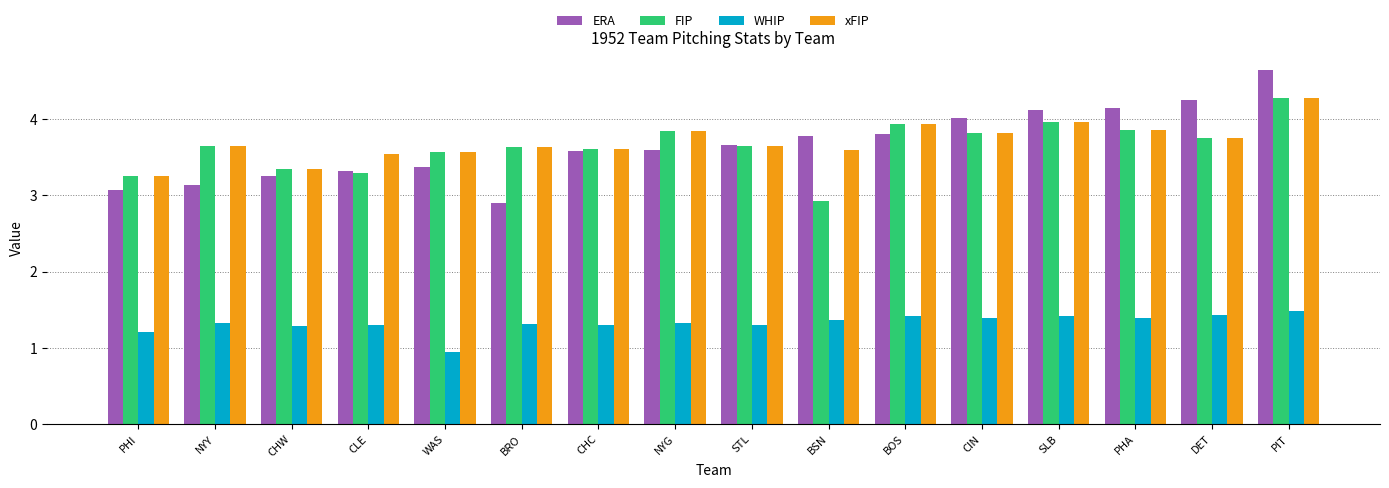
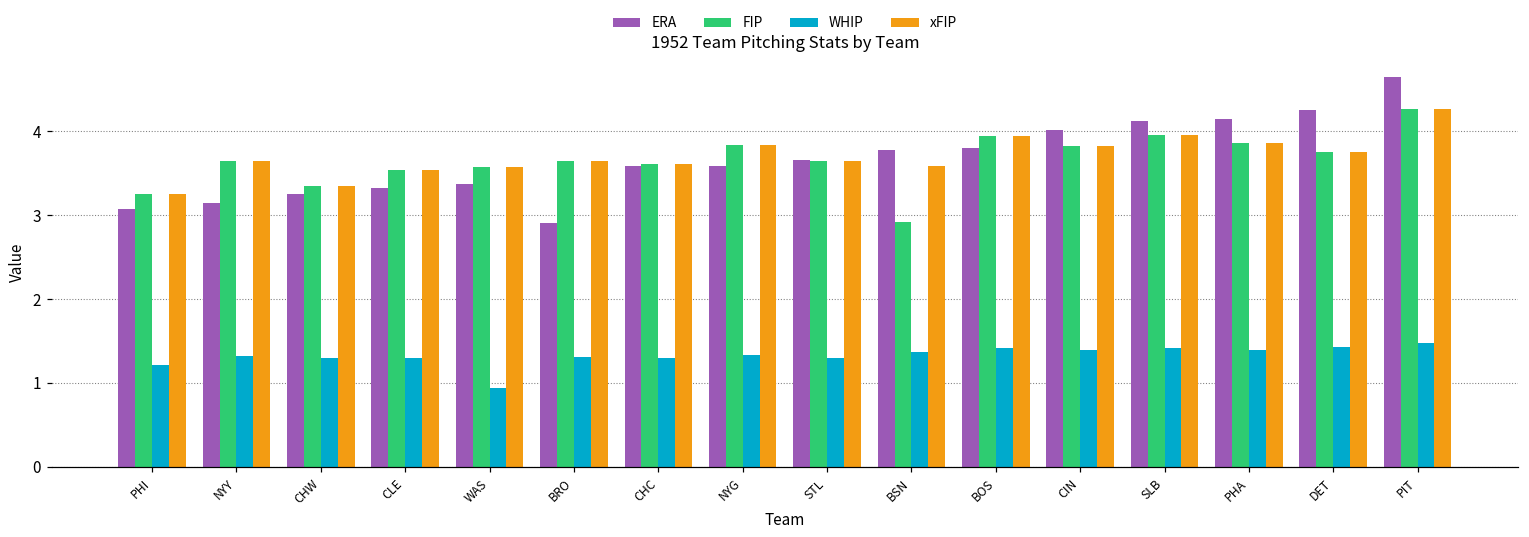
  {
    "ERA": {
      "PHI": 3.1,
      "NYY": 3.1,
      "CHW": 3.3,
      "CLE": 3.3,
      "WAS": 3.4,
      "BRO": 2.9,
      "CHC": 3.6,
      "NYG": 3.6,
      "STL": 3.7,
      "BSN": 3.8,
      "BOS": 3.8,
      "CIN": 4.0,
      "SLB": 4.1,
      "PHA": 4.2,
      "DET": 4.3,
      "PIT": 4.7
    },
    "FIP": {
      "PHI": 3.3,
      "NYY": 3.7,
      "CHW": 3.4,
-     "CLE": 3.3,
+     "CLE": 3.5,
      "WAS": 3.6,
      "BRO": 3.6,
      "CHC": 3.6,
      "NYG": 3.8,
      "STL": 3.7,
      "BSN": 2.9,
      "BOS": 3.9,
      "CIN": 3.8,
      "SLB": 4.0,
      "PHA": 3.9,
      "DET": 3.8,
      "PIT": 4.3
    },
    "WHIP": {
      "PHI": 1.2,
      "NYY": 1.3,
      "CHW": 1.3,
      "CLE": 1.3,
      "WAS": 0.9,
      "BRO": 1.3,
      "CHC": 1.3,
      "NYG": 1.3,
      "STL": 1.3,
      "BSN": 1.4,
      "BOS": 1.4,
      "CIN": 1.4,
      "SLB": 1.4,
      "PHA": 1.4,
      "DET": 1.4,
      "PIT": 1.5
    },
    "xFIP": {
      "PHI": 3.3,
      "NYY": 3.7,
      "CHW": 3.4,
      "CLE": 3.5,
      "WAS": 3.6,
      "BRO": 3.6,
      "CHC": 3.6,
      "NYG": 3.8,
      "STL": 3.7,
      "BSN": 3.6,
      "BOS": 3.9,
      "CIN": 3.8,
      "SLB": 4.0,
      "PHA": 3.9,
      "DET": 3.8,
      "PIT": 4.3
    }
  }
